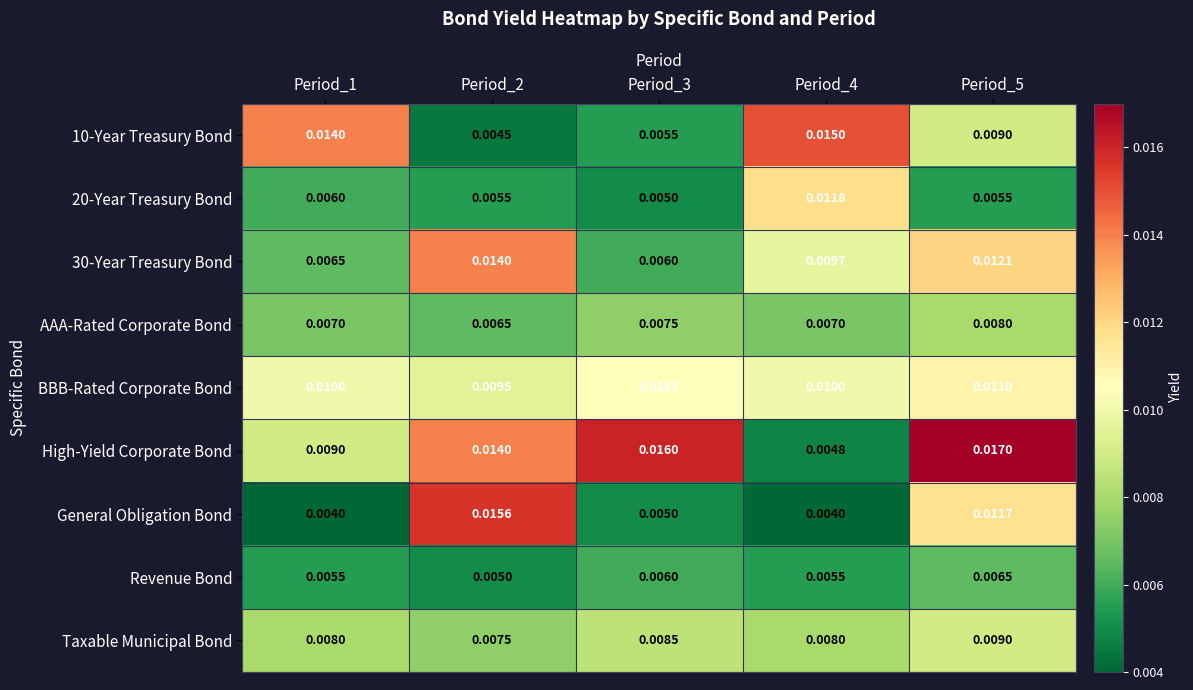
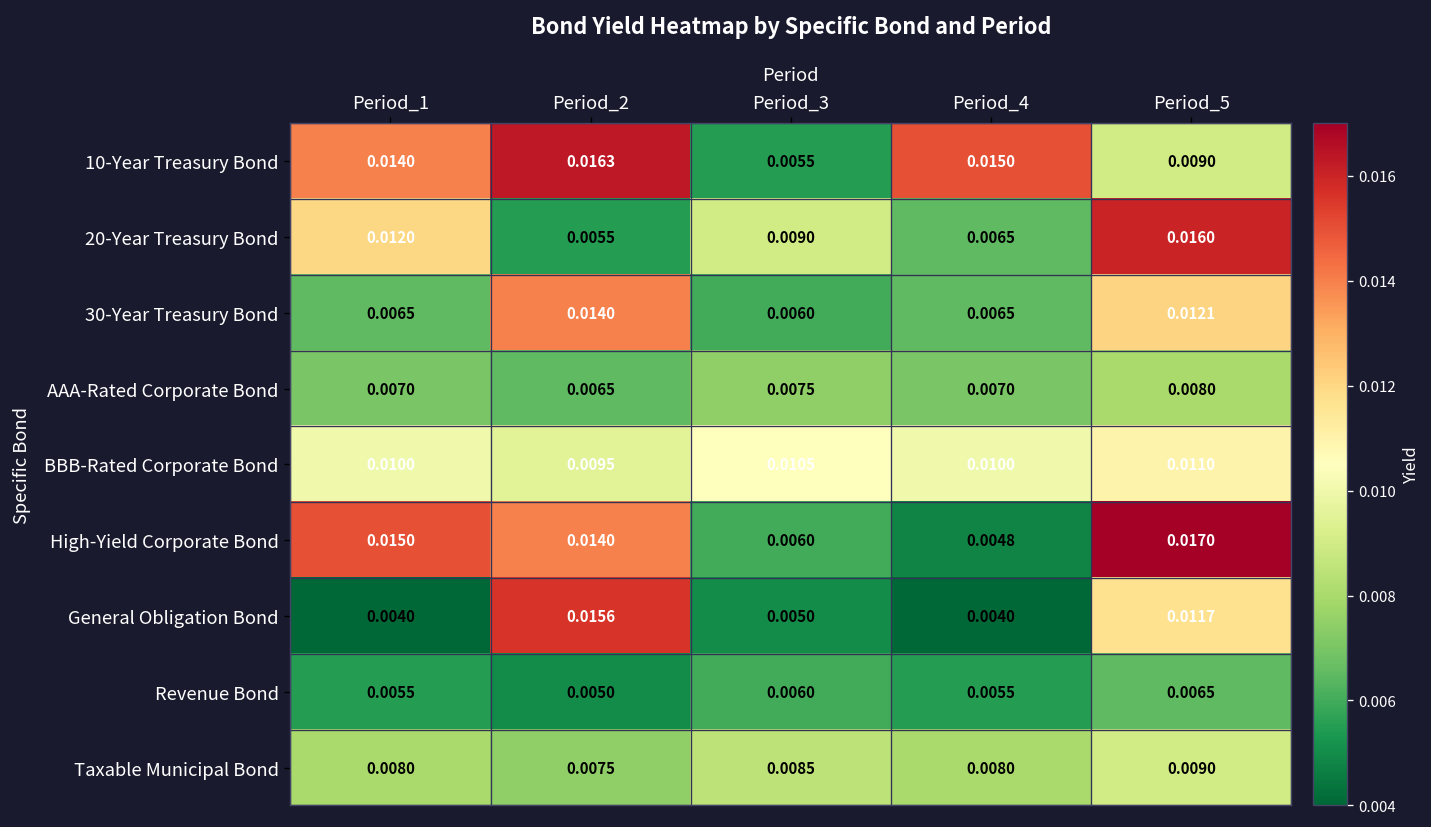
  {
    "10-Year Treasury Bond": {
      "Period_1": 0.0140,
-     "Period_2": 0.0045,
+     "Period_2": 0.0163,
      "Period_3": 0.0055,
      "Period_4": 0.0150,
      "Period_5": 0.0090
    },
    "20-Year Treasury Bond": {
-     "Period_1": 0.0060,
+     "Period_1": 0.0120,
      "Period_2": 0.0055,
-     "Period_3": 0.0050,
-     "Period_4": 0.0118,
-     "Period_5": 0.0055
+     "Period_3": 0.0090,
+     "Period_4": 0.0065,
+     "Period_5": 0.0160
    },
    "30-Year Treasury Bond": {
      "Period_1": 0.0065,
      "Period_2": 0.0140,
      "Period_3": 0.0060,
-     "Period_4": 0.0097,
+     "Period_4": 0.0065,
      "Period_5": 0.0121
    },
    "AAA-Rated Corporate Bond": {
      "Period_1": 0.0070,
      "Period_2": 0.0065,
      "Period_3": 0.0075,
      "Period_4": 0.0070,
      "Period_5": 0.0080
    },
    "BBB-Rated Corporate Bond": {
      "Period_1": 0.0100,
      "Period_2": 0.0095,
      "Period_3": 0.0105,
      "Period_4": 0.0100,
      "Period_5": 0.0110
    },
    "High-Yield Corporate Bond": {
-     "Period_1": 0.0090,
+     "Period_1": 0.0150,
      "Period_2": 0.0140,
-     "Period_3": 0.0160,
+     "Period_3": 0.0060,
      "Period_4": 0.0048,
      "Period_5": 0.0170
    },
    "General Obligation Bond": {
      "Period_1": 0.0040,
      "Period_2": 0.0156,
      "Period_3": 0.0050,
      "Period_4": 0.0040,
      "Period_5": 0.0117
    },
    "Revenue Bond": {
      "Period_1": 0.0055,
      "Period_2": 0.0050,
      "Period_3": 0.0060,
      "Period_4": 0.0055,
      "Period_5": 0.0065
    },
    "Taxable Municipal Bond": {
      "Period_1": 0.0080,
      "Period_2": 0.0075,
      "Period_3": 0.0085,
      "Period_4": 0.0080,
      "Period_5": 0.0090
    }
  }
